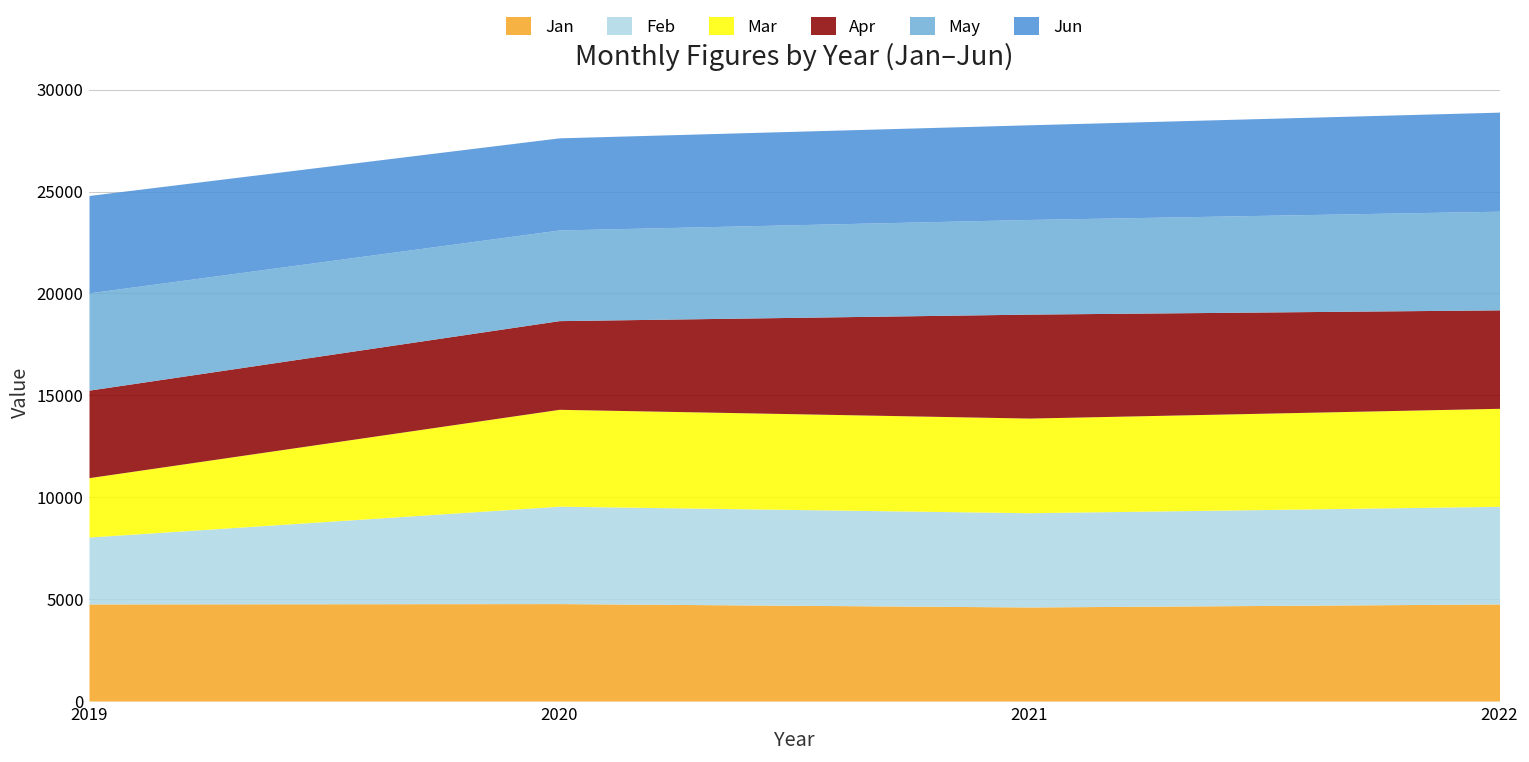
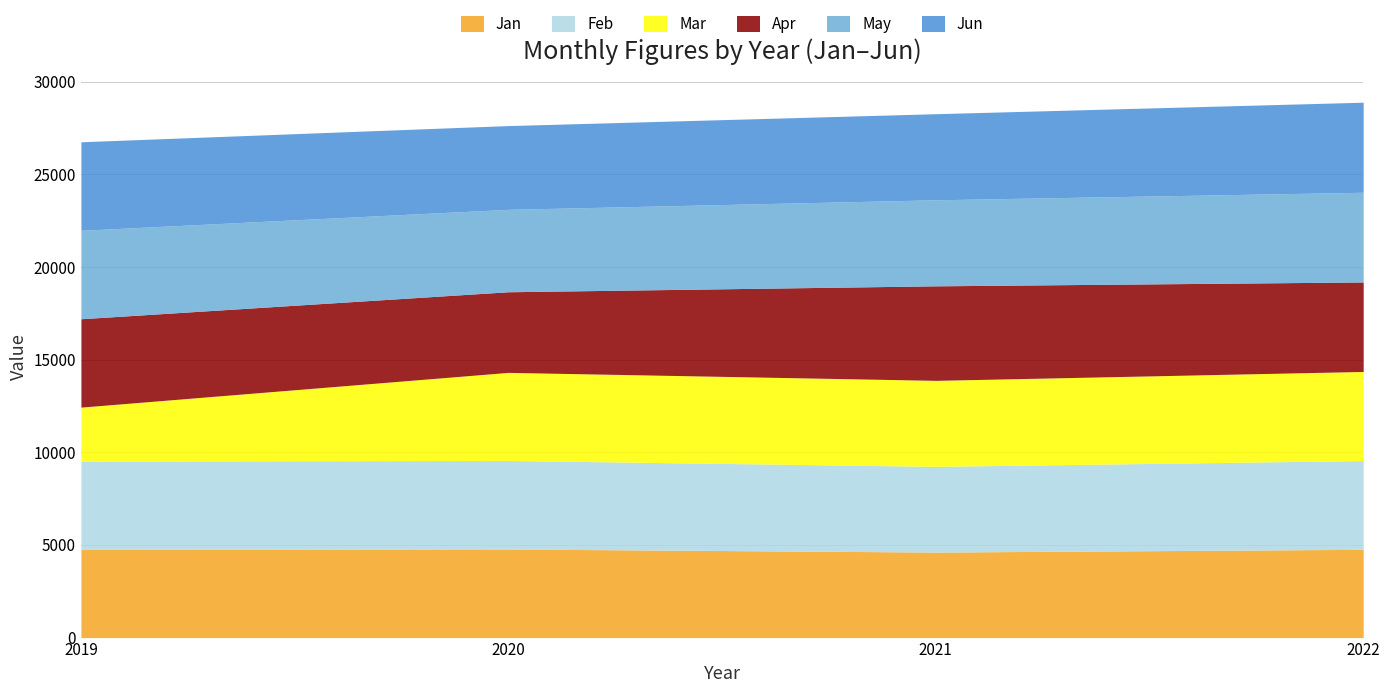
  {
    "Jan": {
      "2019": 4800,
      "2020": 4800,
      "2021": 4600,
      "2022": 4800
    },
    "Feb": {
-     "2019": 3300,
+     "2019": 4800,
      "2020": 4800,
      "2021": 4600,
      "2022": 4800
    },
    "Mar": {
      "2019": 2900,
      "2020": 4800,
      "2021": 4600,
      "2022": 4800
    },
    "Apr": {
-     "2019": 4300,
+     "2019": 4800,
      "2020": 4400,
      "2021": 5100,
      "2022": 4800
    }
  }
